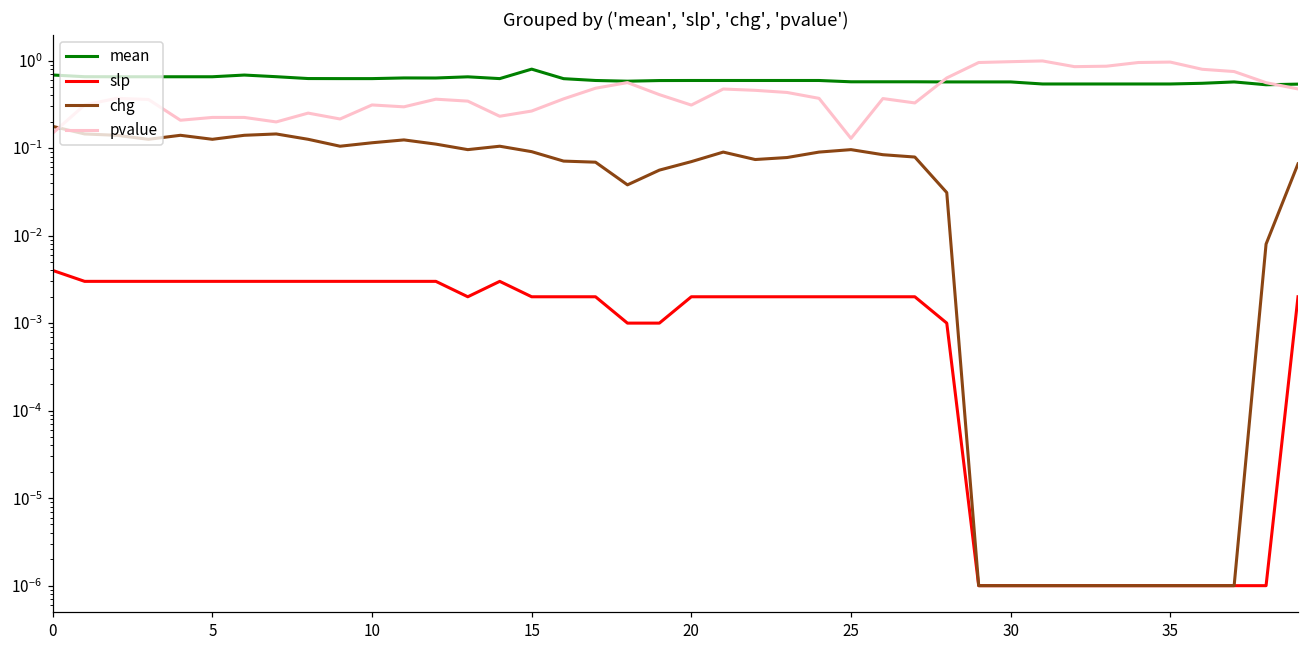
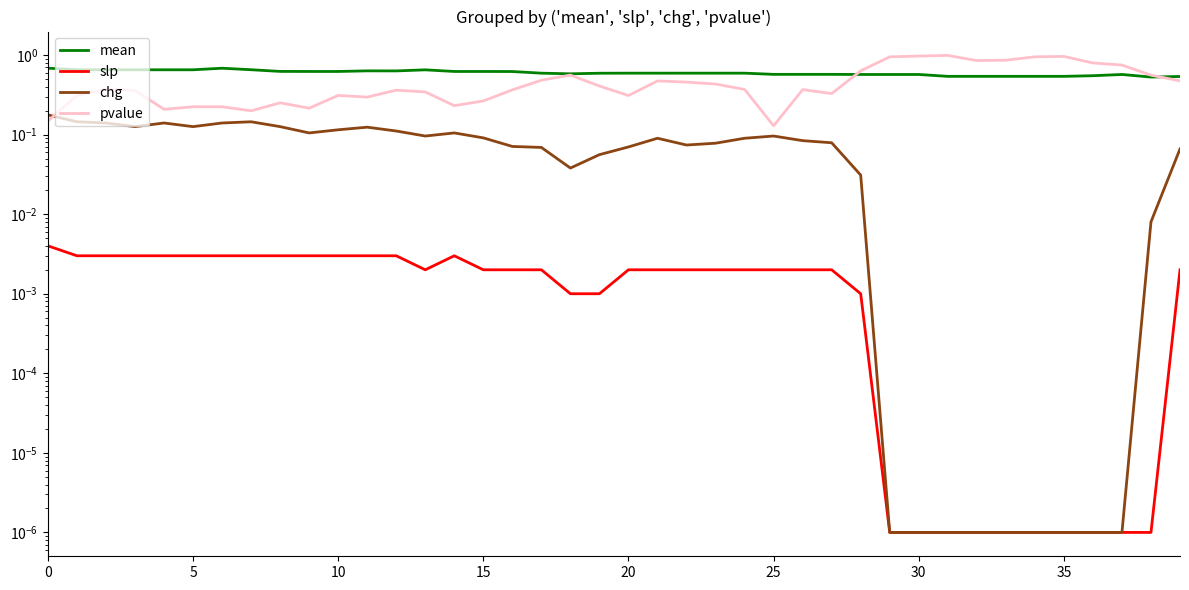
  {
    "mean": {
      "0": 0.7,
      "5": 0.7,
      "10": 0.6,
-     "15": 0.8,
+     "15": 0.6,
      "20": 0.6,
      "25": 0.6,
      "30": 0.6,
      "35": 0.5
    },
    "slp": {
      "0": 0.004,
      "5": 0.0030,
      "10": 0.0030,
      "15": 0.0020,
      "20": 0.0020,
      "25": 0.0020
    },
    "chg": {
      "0": 0.18,
      "5": 0.13,
      "10": 0.12,
      "15": 0.09,
      "20": 0.07,
      "25": 0.1
    },
    "pvalue": {
      "0": 0.15,
      "5": 0.22,
      "10": 0.3,
      "15": 0.27,
      "20": 0.3,
      "25": 0.13,
      "30": 1.0,
      "35": 1.0
    }
  }
